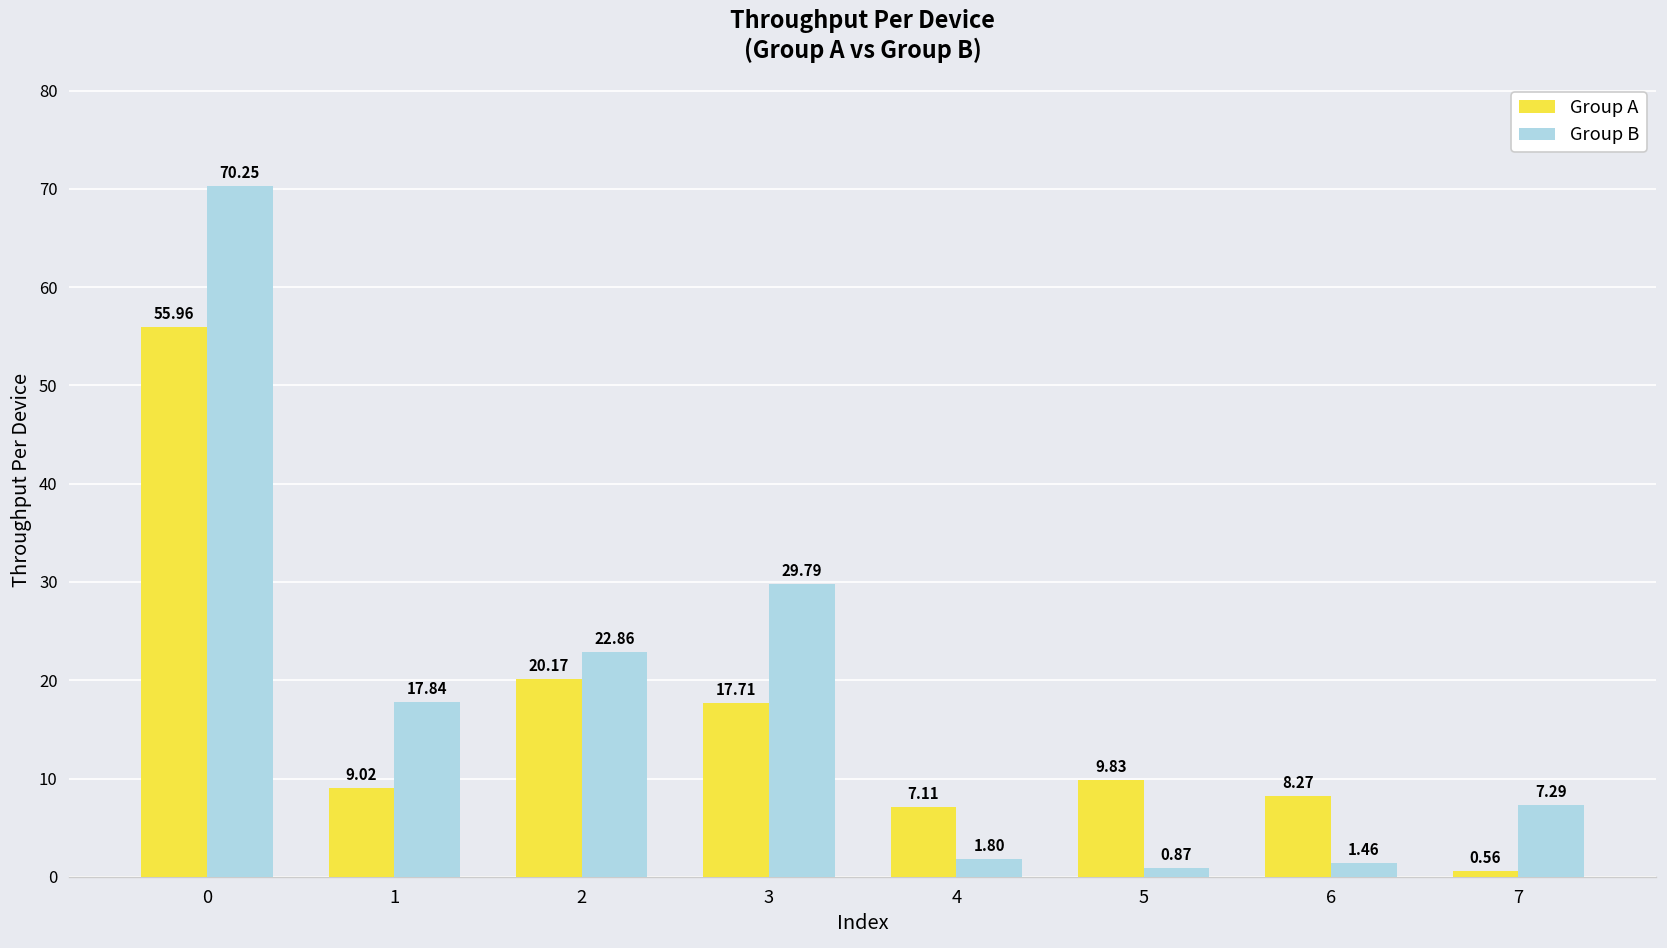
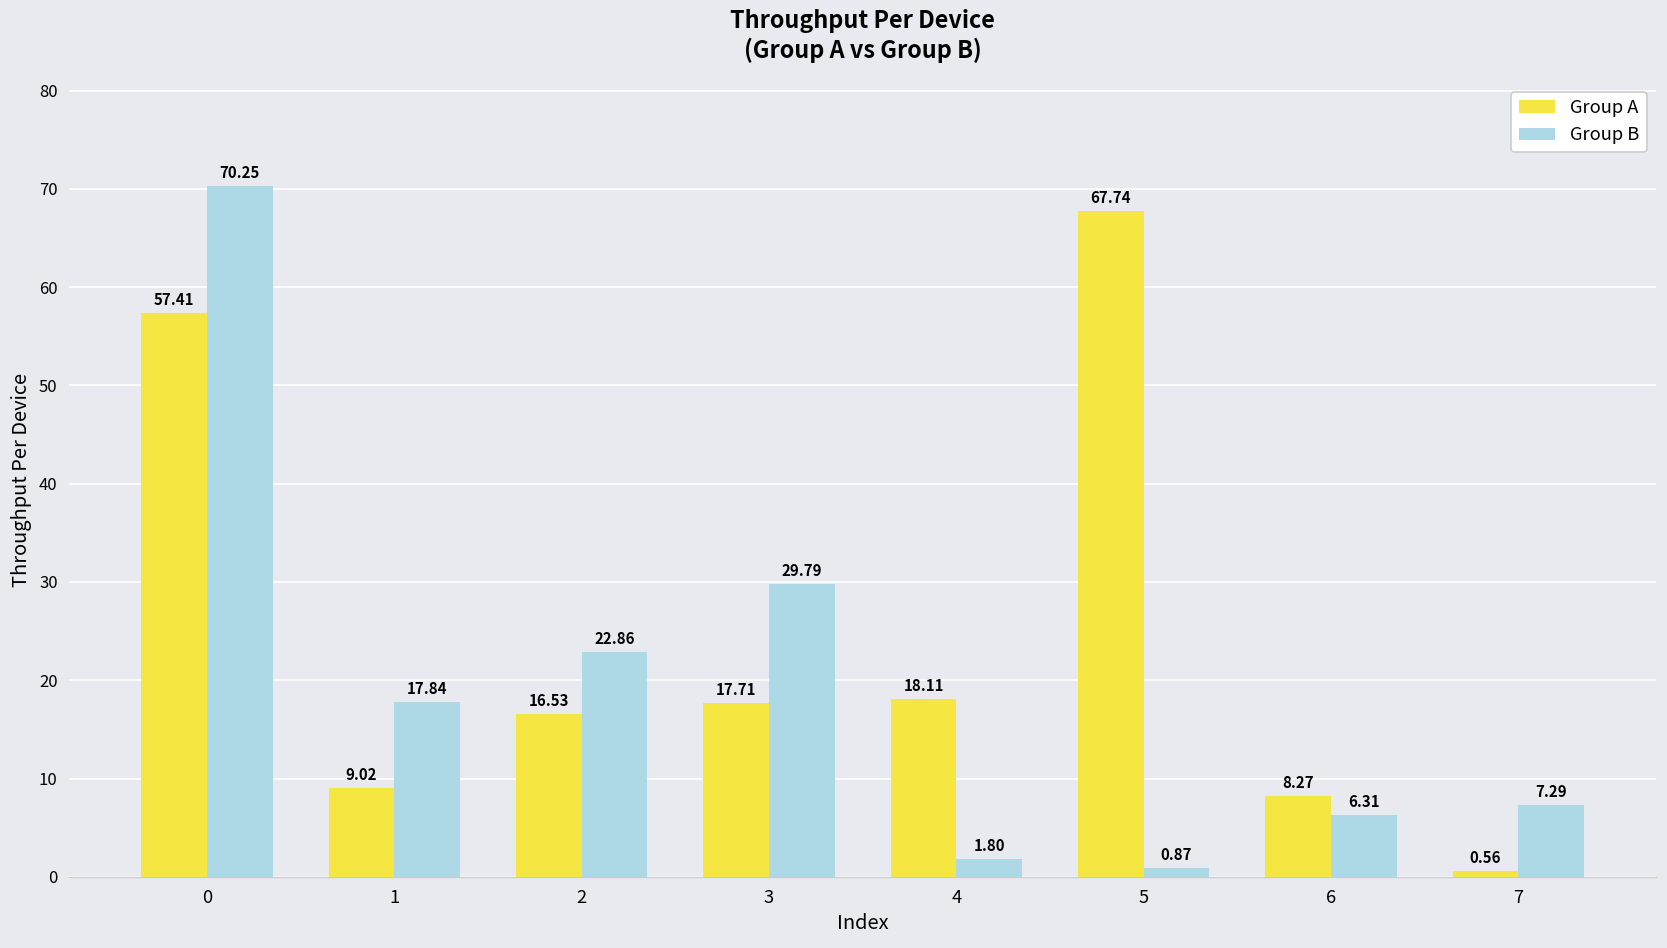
  {
    "Group A": {
-     "0": 55.96,
+     "0": 57.41,
      "1": 9.02,
-     "2": 20.17,
+     "2": 16.53,
      "3": 17.71,
-     "4": 7.11,
-     "5": 9.83,
+     "4": 18.11,
+     "5": 67.74,
      "6": 8.27,
      "7": 0.56
    },
    "Group B": {
      "0": 70.25,
      "1": 17.84,
      "2": 22.86,
      "3": 29.79,
      "4": 1.80,
      "5": 0.87,
-     "6": 1.46,
+     "6": 6.31,
      "7": 7.29
    }
  }
